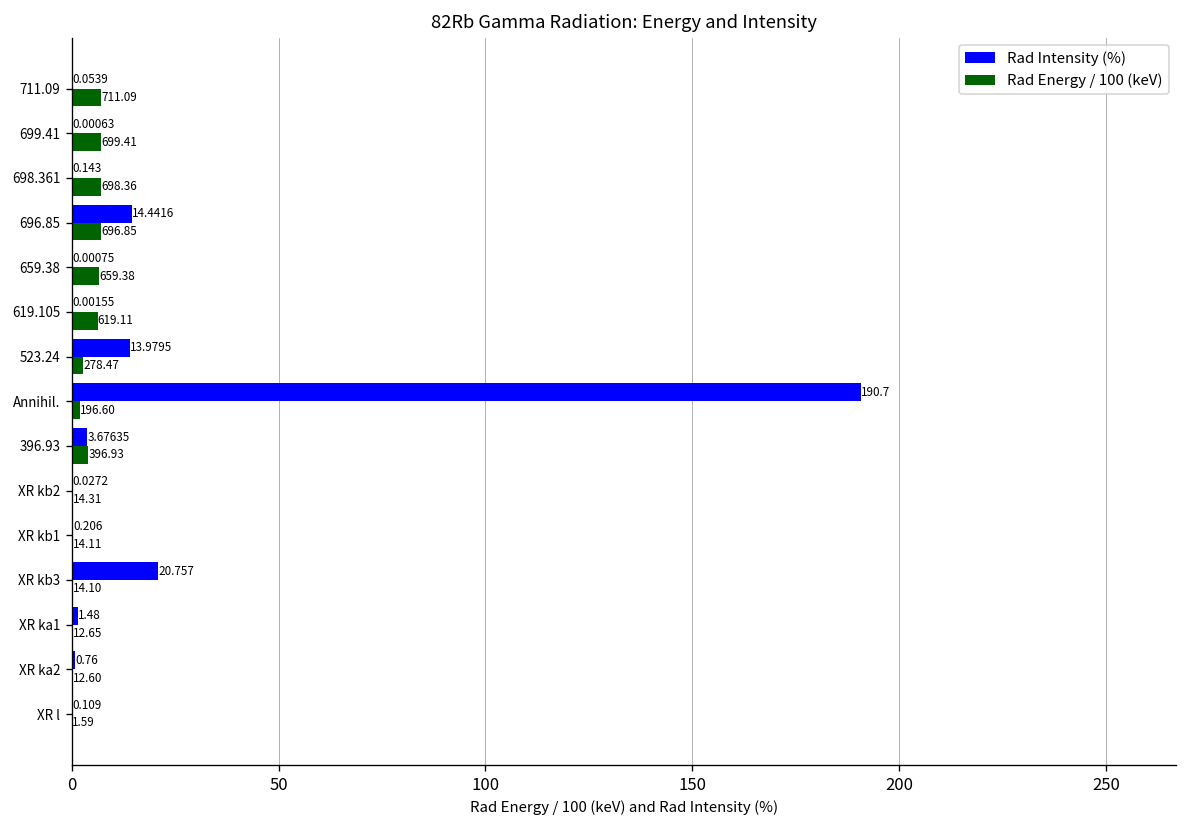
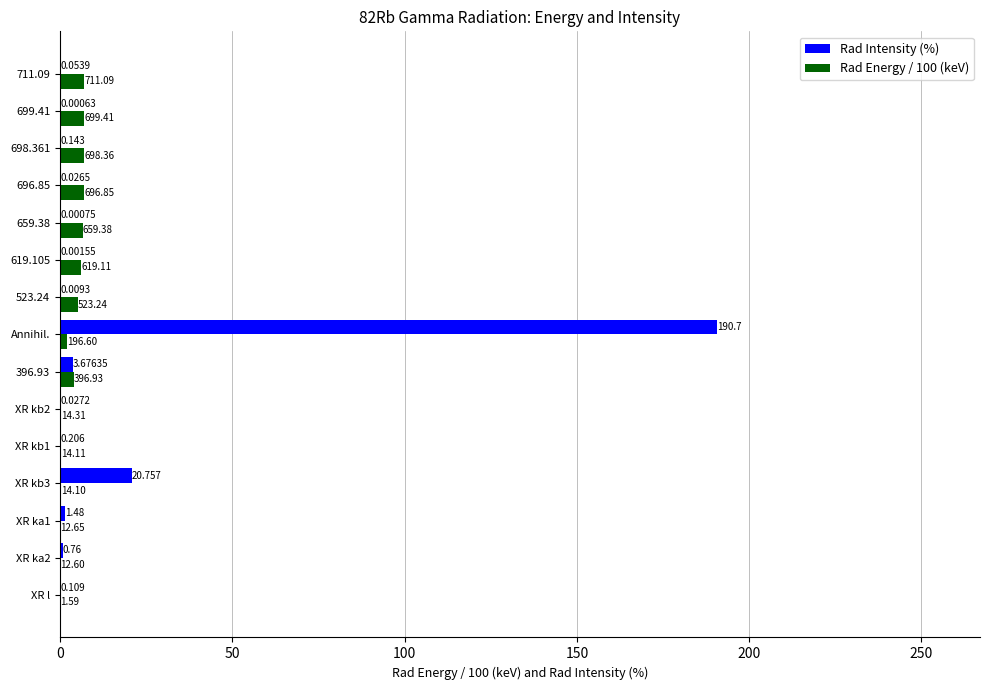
  {
    "Rad Intensity (%)": {
      "711.09": 0.0539,
      "699.41": 0.00063,
      "698.361": 0.143,
-     "696.85": 14.4416,
+     "696.85": 0.0265,
      "659.38": 0.00075,
      "619.105": 0.00155,
-     "523.24": 13.9795,
+     "523.24": 0.0093,
      "Annihil.": 190.7,
      "396.93": 3.67635,
      "XR kb2": 0.0272,
      "XR kb1": 0.206,
      "XR kb3": 20.757,
      "XR ka1": 1.48,
      "XR ka2": 0.76,
      "XR l": 0.109
    },
    "Rad Energy / 100 (keV)": {
-     "523.24": 278.47
+     "523.24": 523.24
    }
  }
